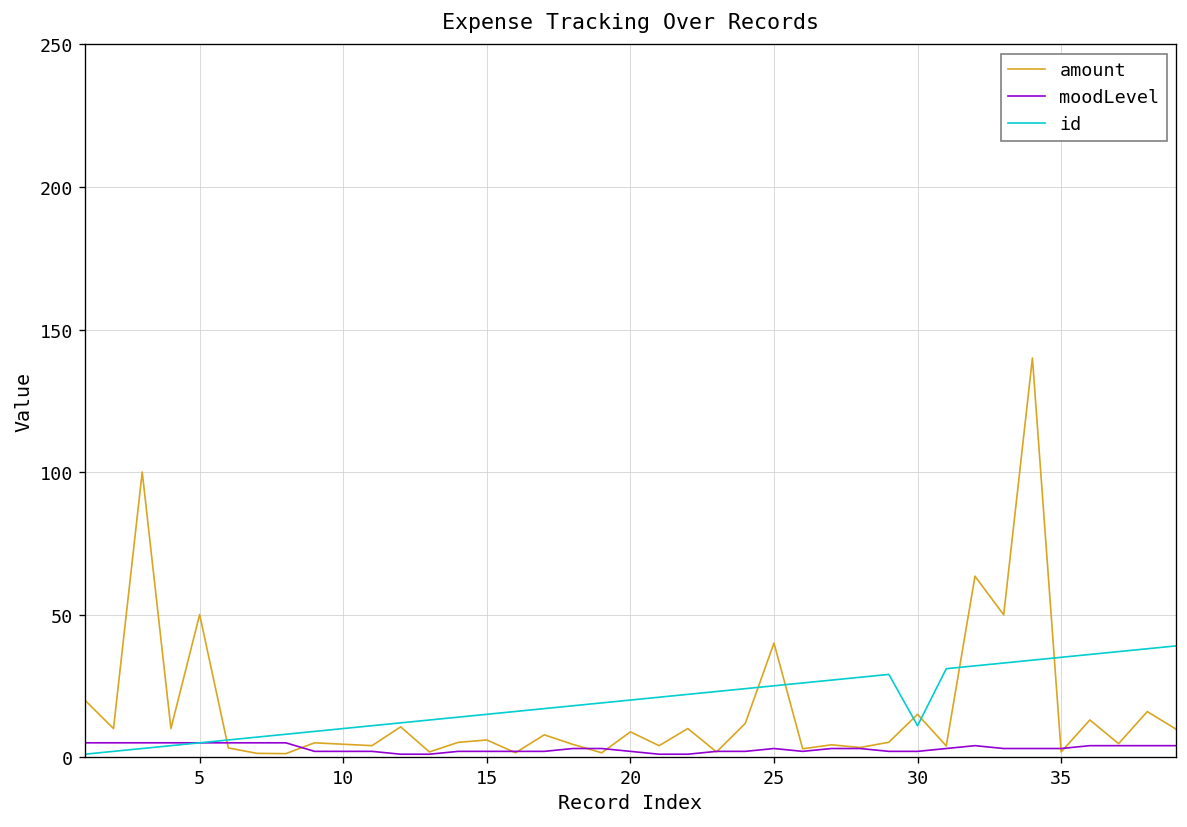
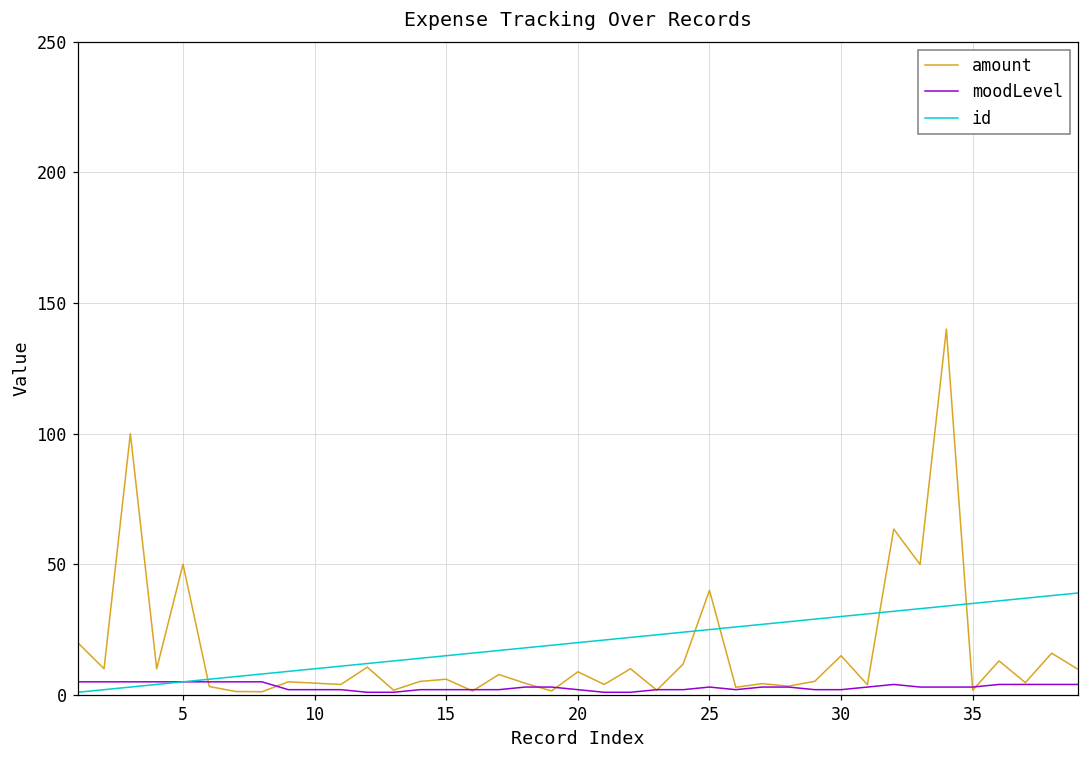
  {
    "amount": {
      "5": 50,
      "10": 5,
      "15": 6,
      "20": 9,
      "25": 40,
      "30": 15,
      "35": 2
    },
    "moodLevel": {
      "10": 2,
      "15": 2,
      "20": 2,
      "25": 3,
      "30": 2,
      "35": 3
    },
    "id": {
      "10": 10,
      "15": 15,
      "20": 20,
      "25": 25,
-     "30": 11,
+     "30": 30,
      "35": 35
    }
  }
